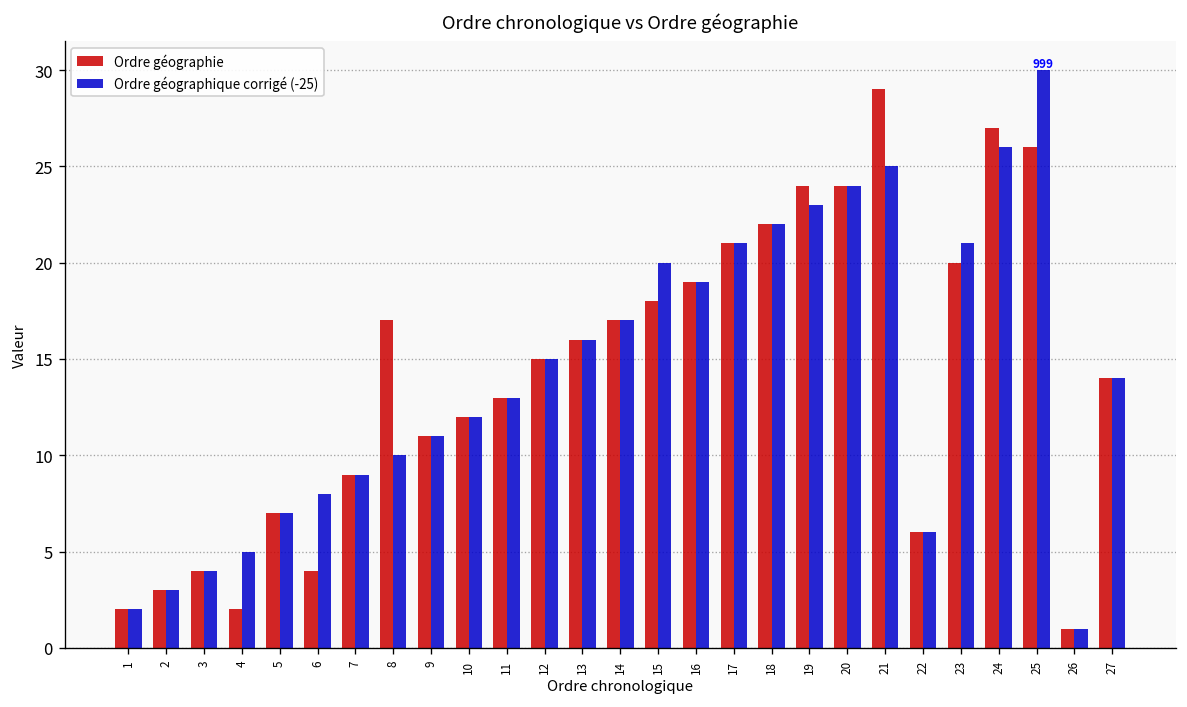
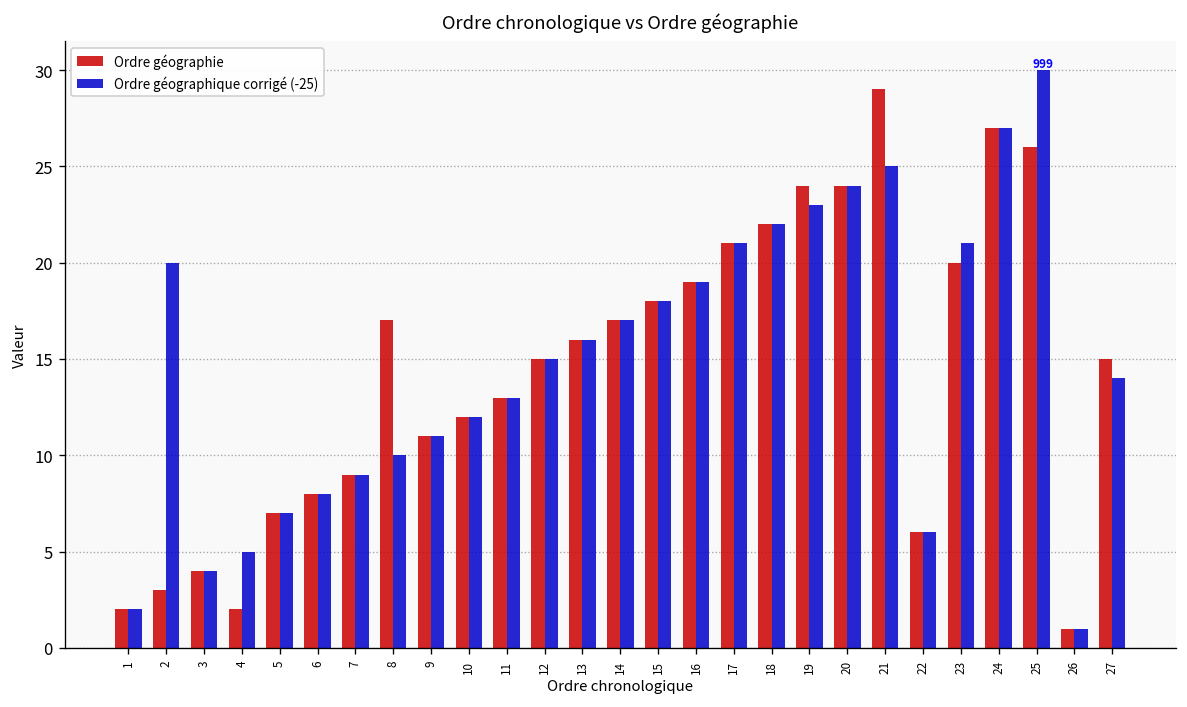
  {
    "Ordre géographie": {
      "1": 2,
      "2": 3,
      "3": 4,
      "4": 2,
      "5": 7,
-     "6": 4,
+     "6": 8,
      "7": 9,
      "8": 17,
      "9": 11,
      "10": 12,
      "11": 13,
      "12": 15,
      "13": 16,
      "14": 17,
      "15": 18,
      "16": 19,
      "17": 21,
      "18": 22,
      "19": 24,
      "20": 24,
      "21": 29,
      "22": 6,
      "23": 20,
      "24": 27,
      "25": 26,
      "26": 1,
-     "27": 14
+     "27": 15
    },
    "Ordre géographique corrigé (-25)": {
      "1": 2,
-     "2": 3,
+     "2": 20,
      "3": 4,
      "4": 5,
      "5": 7,
      "6": 8,
      "7": 9,
      "8": 10,
      "9": 11,
      "10": 12,
      "11": 13,
      "12": 15,
      "13": 16,
      "14": 17,
-     "15": 20,
+     "15": 18,
      "16": 19,
      "17": 21,
      "18": 22,
      "19": 23,
      "20": 24,
      "21": 25,
      "22": 6,
      "23": 21,
-     "24": 26,
+     "24": 27,
      "26": 1,
      "27": 14
    }
  }
